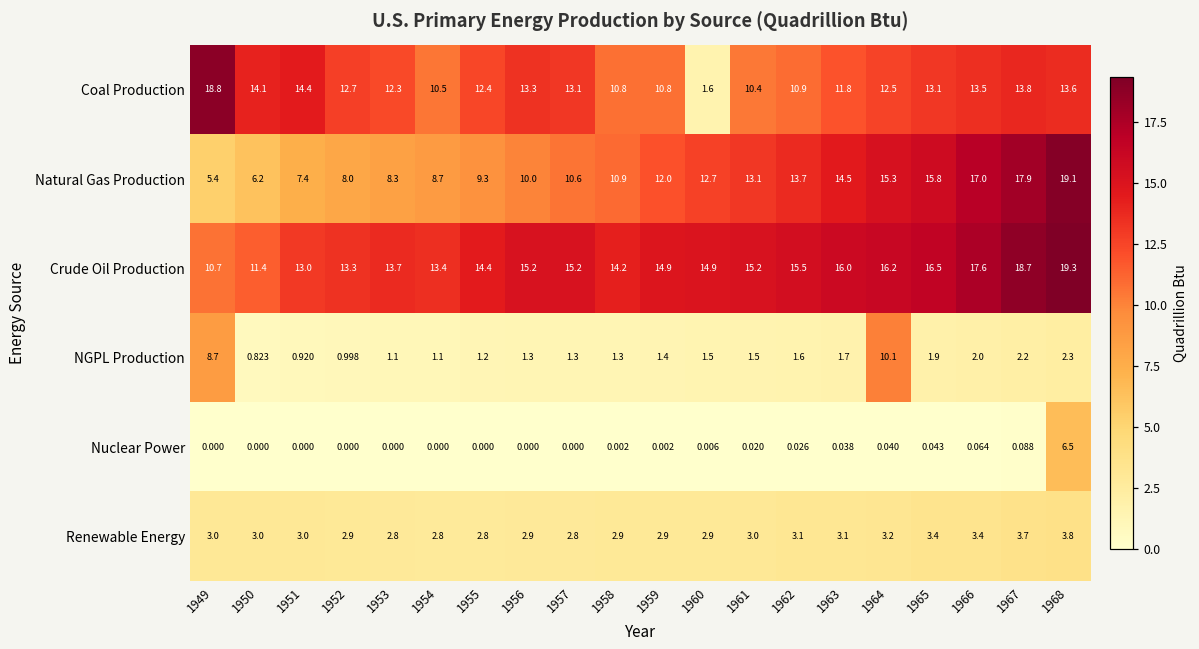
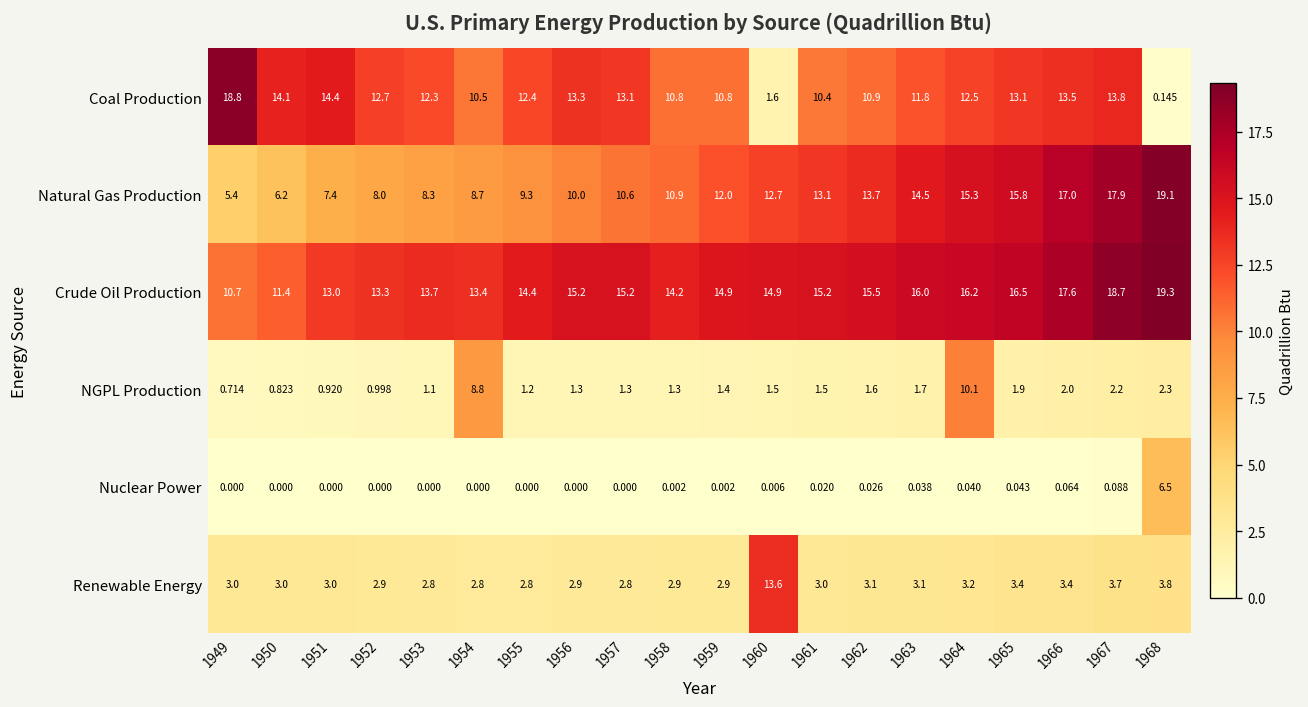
  {
    "Coal Production": {
      "1949": 18.8,
      "1950": 14.1,
      "1951": 14.4,
      "1952": 12.7,
      "1953": 12.3,
      "1954": 10.5,
      "1955": 12.4,
      "1956": 13.3,
      "1957": 13.1,
      "1958": 10.8,
      "1959": 10.8,
      "1960": 1.6,
      "1961": 10.4,
      "1962": 10.9,
      "1963": 11.8,
      "1964": 12.5,
      "1965": 13.1,
      "1966": 13.5,
      "1967": 13.8,
-     "1968": 13.6
+     "1968": 0.145
    },
    "Natural Gas Production": {
      "1949": 5.4,
      "1950": 6.2,
      "1951": 7.4,
      "1952": 8.0,
      "1953": 8.3,
      "1954": 8.7,
      "1955": 9.3,
      "1956": 10.0,
      "1957": 10.6,
      "1958": 10.9,
      "1959": 12.0,
      "1960": 12.7,
      "1961": 13.1,
      "1962": 13.7,
      "1963": 14.5,
      "1964": 15.3,
      "1965": 15.8,
      "1966": 17.0,
      "1967": 17.9,
      "1968": 19.1
    },
    "Crude Oil Production": {
      "1949": 10.7,
      "1950": 11.4,
      "1951": 13.0,
      "1952": 13.3,
      "1953": 13.7,
      "1954": 13.4,
      "1955": 14.4,
      "1956": 15.2,
      "1957": 15.2,
      "1958": 14.2,
      "1959": 14.9,
      "1960": 14.9,
      "1961": 15.2,
      "1962": 15.5,
      "1963": 16.0,
      "1964": 16.2,
      "1965": 16.5,
      "1966": 17.6,
      "1967": 18.7,
      "1968": 19.3
    },
    "NGPL Production": {
-     "1949": 8.7,
+     "1949": 0.714,
      "1950": 0.823,
      "1951": 0.920,
      "1952": 0.998,
      "1953": 1.1,
-     "1954": 1.1,
+     "1954": 8.8,
      "1955": 1.2,
      "1956": 1.3,
      "1957": 1.3,
      "1958": 1.3,
      "1959": 1.4,
      "1960": 1.5,
      "1961": 1.5,
      "1962": 1.6,
      "1963": 1.7,
      "1964": 10.1,
      "1965": 1.9,
      "1966": 2.0,
      "1967": 2.2,
      "1968": 2.3
    },
    "Nuclear Power": {
      "1949": 0.000,
      "1950": 0.000,
      "1951": 0.000,
      "1952": 0.000,
      "1953": 0.000,
      "1954": 0.000,
      "1955": 0.000,
      "1956": 0.000,
      "1957": 0.000,
      "1958": 0.002,
      "1959": 0.002,
      "1960": 0.006,
      "1961": 0.020,
      "1962": 0.026,
      "1963": 0.038,
      "1964": 0.040,
      "1965": 0.043,
      "1966": 0.064,
      "1967": 0.088,
      "1968": 6.5
    },
    "Renewable Energy": {
      "1949": 3.0,
      "1950": 3.0,
      "1951": 3.0,
      "1952": 2.9,
      "1953": 2.8,
      "1954": 2.8,
      "1955": 2.8,
      "1956": 2.9,
      "1957": 2.8,
      "1958": 2.9,
      "1959": 2.9,
-     "1960": 2.9,
+     "1960": 13.6,
      "1961": 3.0,
      "1962": 3.1,
      "1963": 3.1,
      "1964": 3.2,
      "1965": 3.4,
      "1966": 3.4,
      "1967": 3.7,
      "1968": 3.8
    }
  }
